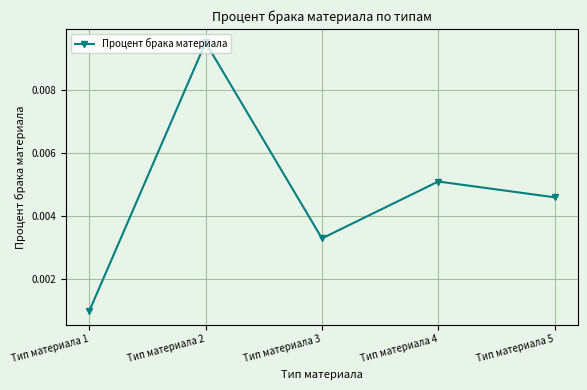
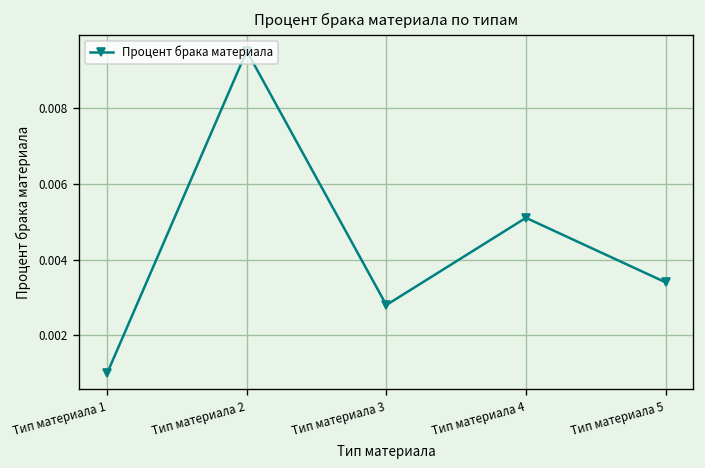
  {
    "Тип материала 1": 0.0010,
-   "Тип материала 3": 0.0033,
+   "Тип материала 3": 0.0028,
    "Тип материала 4": 0.0051,
-   "Тип материала 5": 0.0046
+   "Тип материала 5": 0.0034
  }
